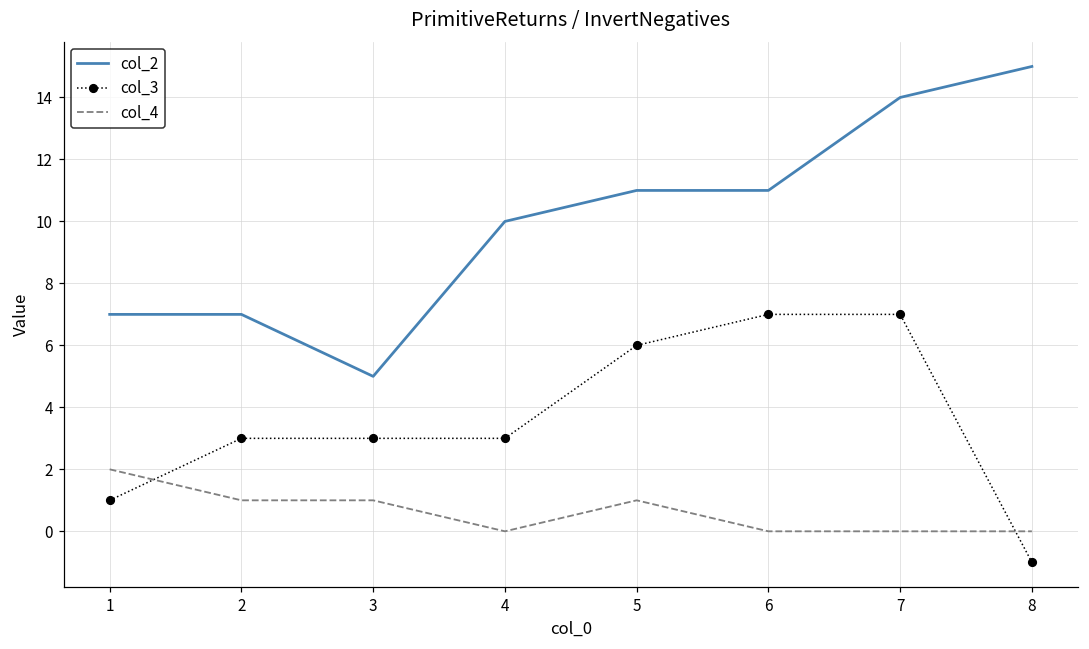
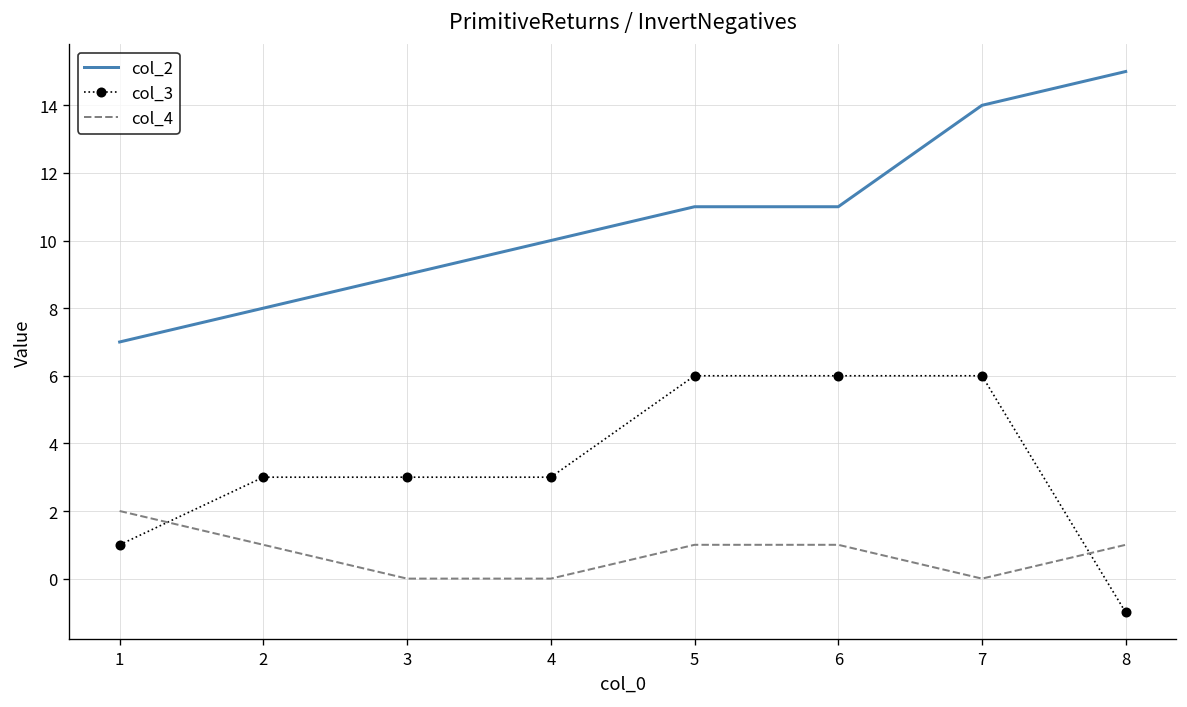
  {
    "col_2": {
      "1": 7,
-     "2": 7,
-     "3": 5,
+     "2": 8,
+     "3": 9,
      "4": 10,
      "5": 11,
      "6": 11,
      "7": 14,
      "8": 15
    },
    "col_3": {
      "1": 1,
      "2": 3,
      "3": 3,
      "4": 3,
      "5": 6,
-     "6": 7,
-     "7": 7,
+     "6": 6,
+     "7": 6,
      "8": -1
    },
    "col_4": {
      "1": 2,
      "2": 1,
-     "3": 1,
+     "3": 0,
      "4": 0,
      "5": 1,
-     "6": 0,
+     "6": 1,
      "7": 0,
-     "8": 0
+     "8": 1
    }
  }
